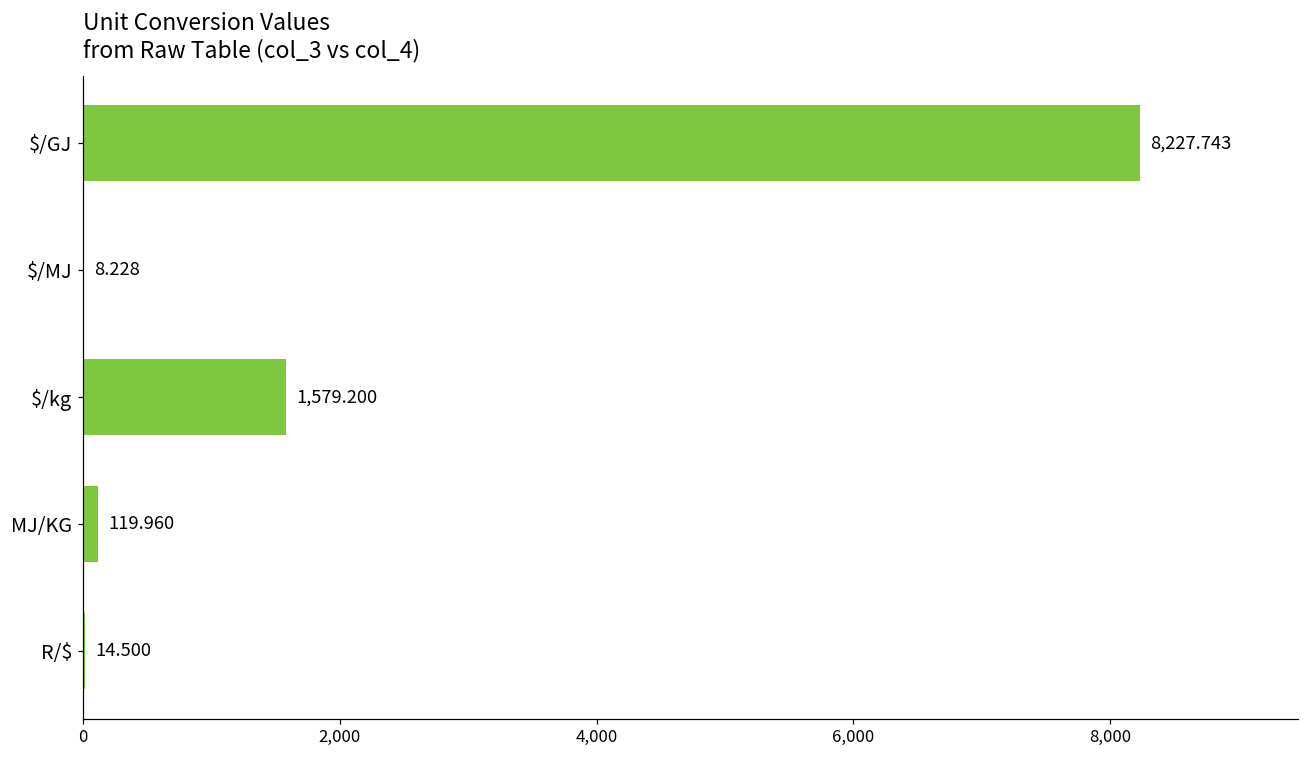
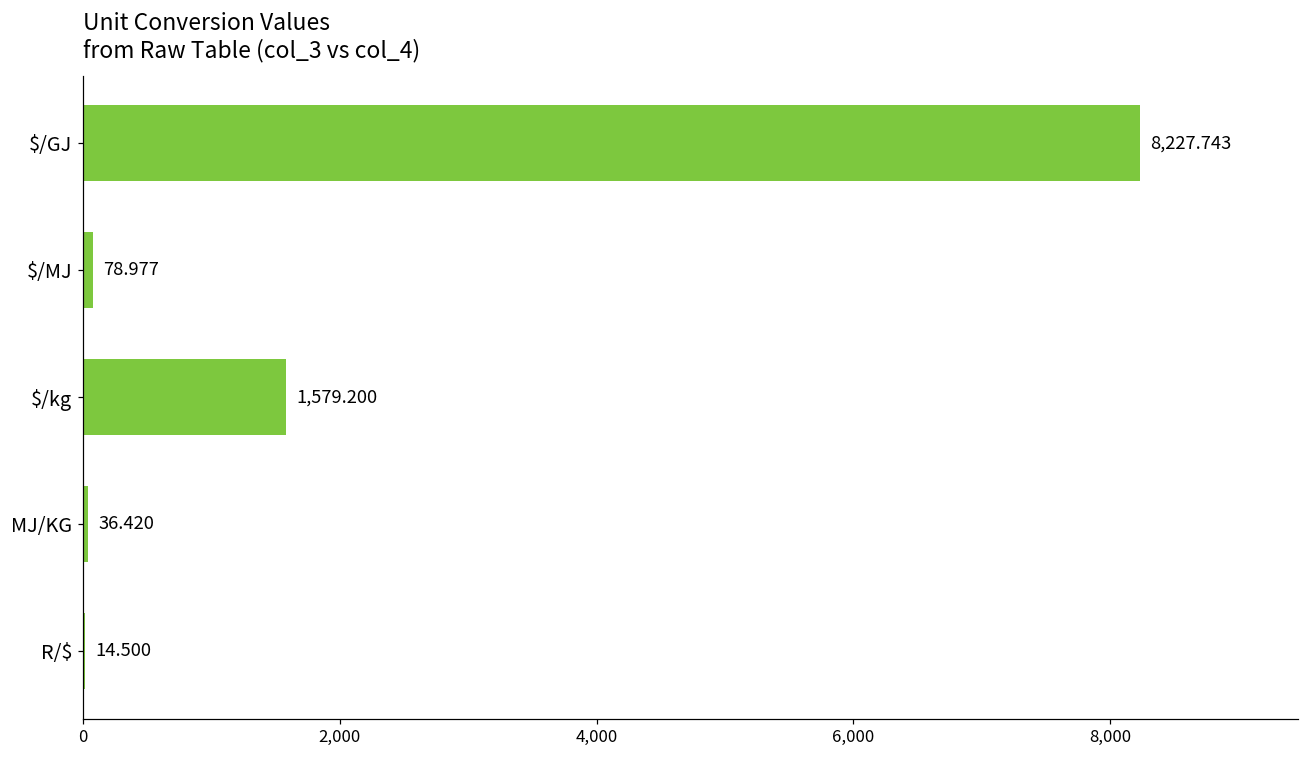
  {
    "$/GJ": "8,227.743",
-   "$/MJ": "8.228",
+   "$/MJ": "78.977",
    "$/kg": "1,579.200",
-   "MJ/KG": "119.960",
+   "MJ/KG": "36.420",
    "R/$": "14.500"
  }
